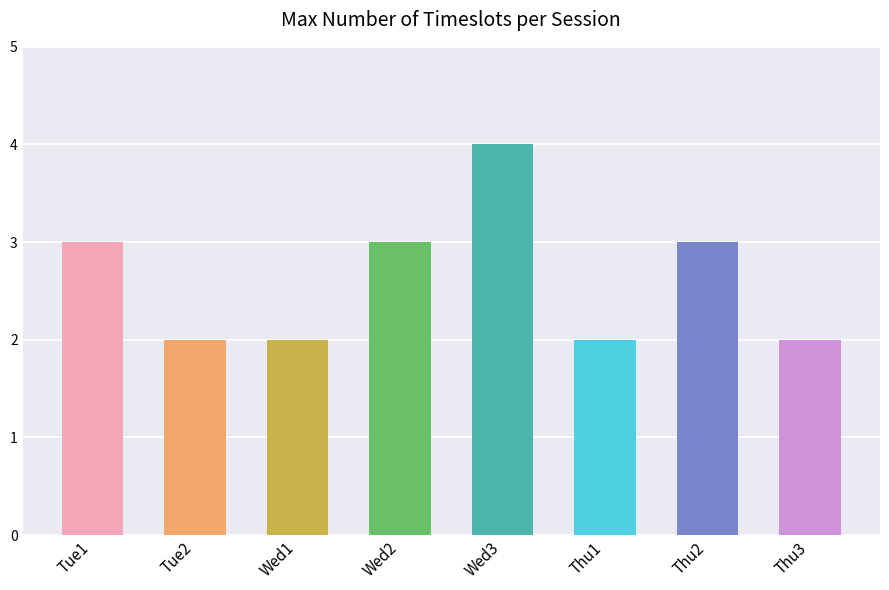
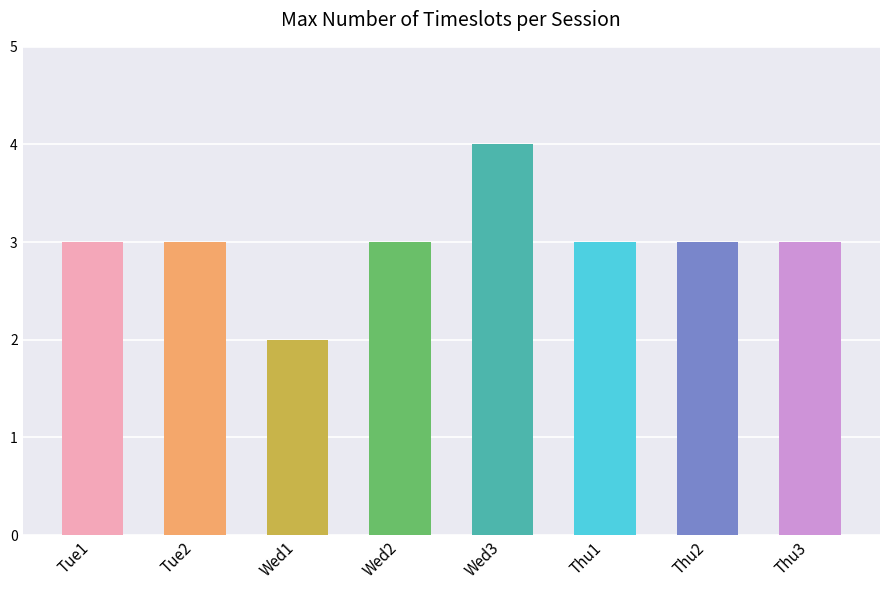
  {
    "Tue1": 3,
-   "Tue2": 2,
+   "Tue2": 3,
    "Wed1": 2,
    "Wed2": 3,
    "Wed3": 4,
-   "Thu1": 2,
+   "Thu1": 3,
    "Thu2": 3,
-   "Thu3": 2
+   "Thu3": 3
  }
